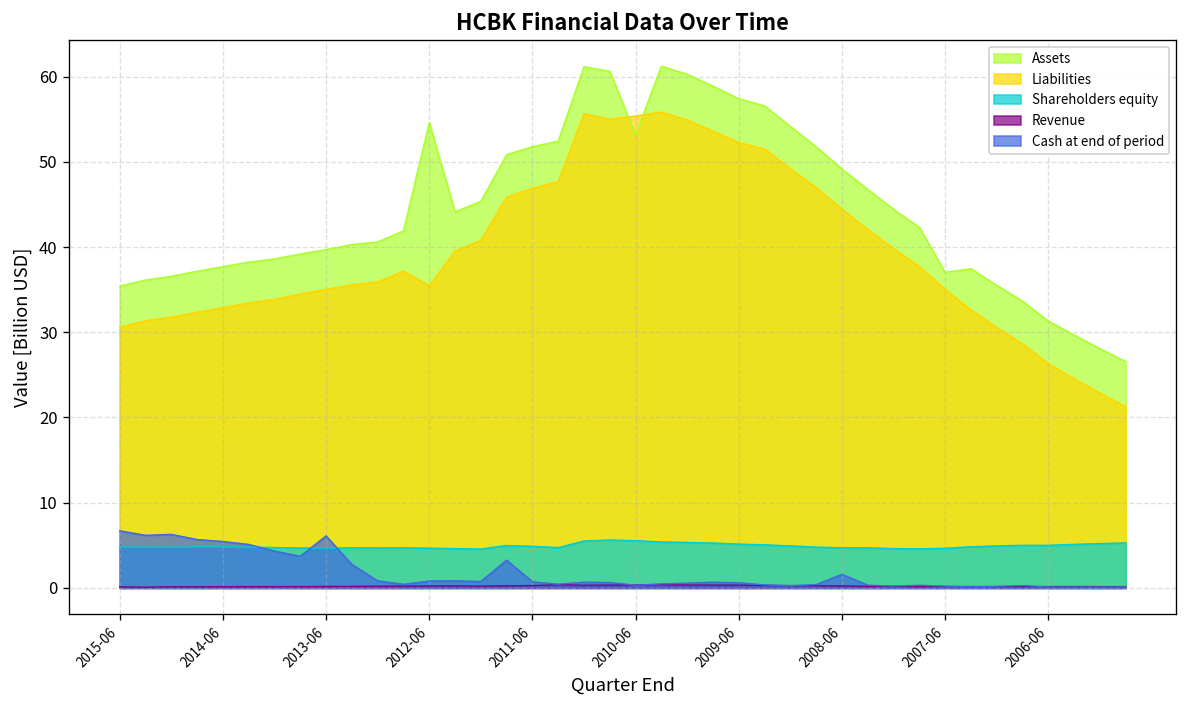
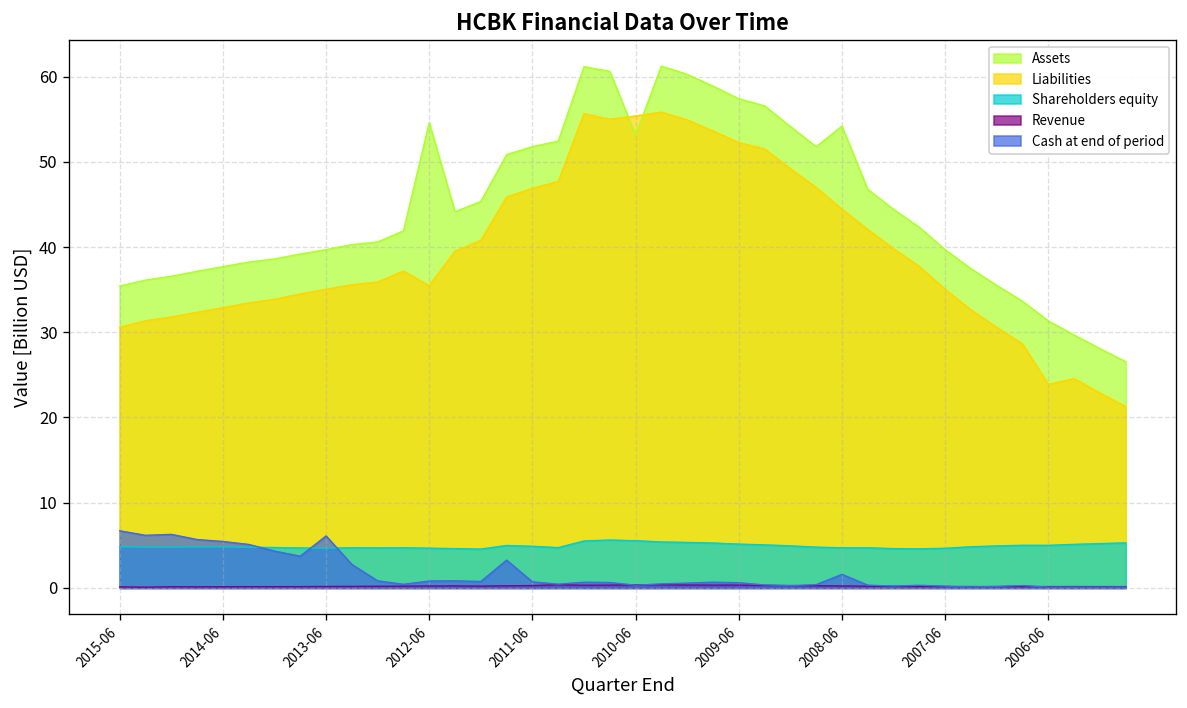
  {
    "Assets": {
      "2015-06": 35,
      "2014-06": 38,
      "2013-06": 40,
      "2012-06": 55,
      "2011-06": 52,
      "2010-06": 53,
      "2009-06": 57,
-     "2008-06": 49,
-     "2007-06": 37,
+     "2008-06": 54,
+     "2007-06": 40,
      "2006-06": 31
    },
    "Liabilities": {
      "2015-06": 31,
      "2014-06": 33,
      "2013-06": 35,
      "2012-06": 35,
      "2011-06": 47,
      "2010-06": 55,
      "2009-06": 52,
      "2008-06": 44,
      "2007-06": 35,
-     "2006-06": 26
+     "2006-06": 24
    },
    "Shareholders equity": {
      "2015-06": 5,
      "2014-06": 5,
      "2013-06": 5,
      "2012-06": 5,
      "2011-06": 5,
      "2010-06": 6,
      "2009-06": 5,
      "2008-06": 5,
      "2007-06": 5,
      "2006-06": 5
    },
    "Revenue": {
      "2015-06": 0,
      "2014-06": 0,
      "2013-06": 0,
      "2012-06": 0,
      "2011-06": 0,
      "2008-06": 0
    },
    "Cash at end of period": {
      "2015-06": 7,
      "2014-06": 5,
      "2013-06": 6,
      "2012-06": 1,
      "2011-06": 1,
      "2008-06": 2
    }
  }
